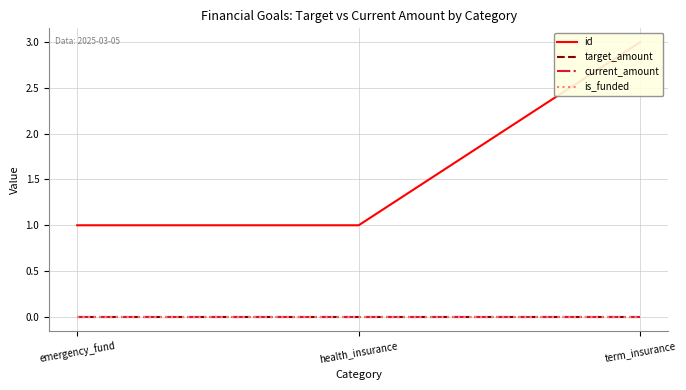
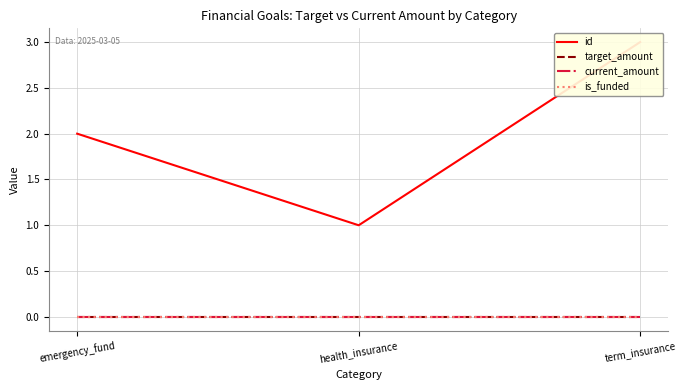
  {
    "id": {
-     "emergency_fund": 1,
+     "emergency_fund": 2,
      "health_insurance": 1
    },
    "is_funded": {
      "emergency_fund": 0,
      "health_insurance": 0,
      "term_insurance": 0
    }
  }
